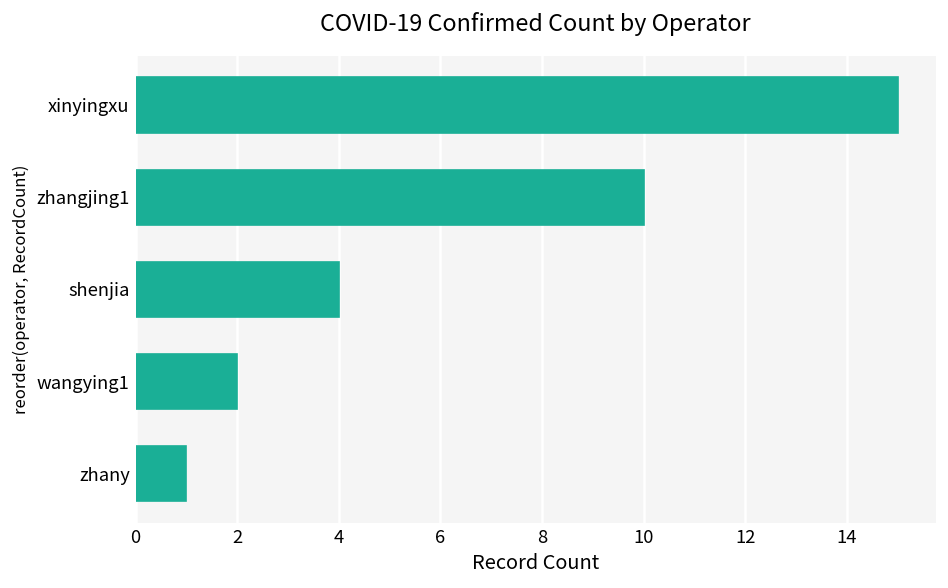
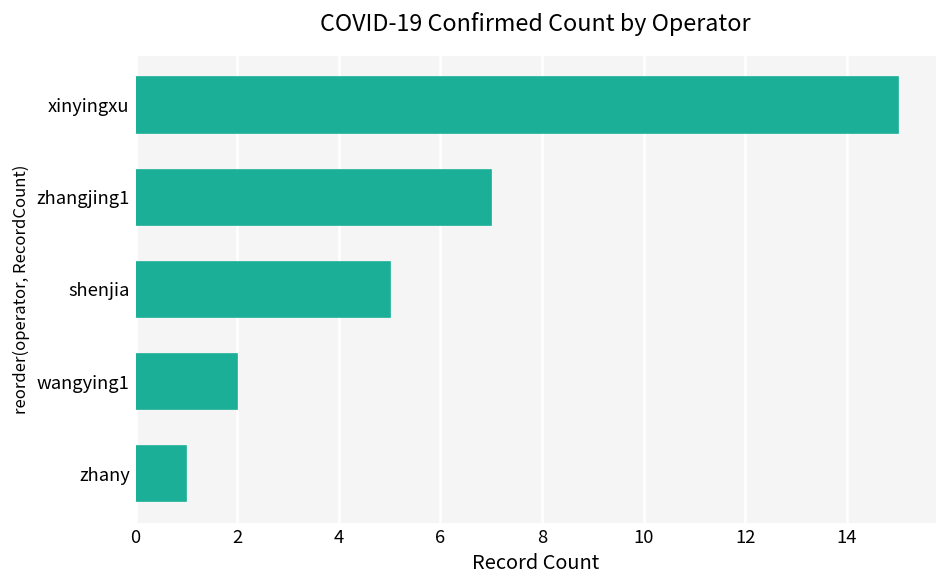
  {
    "xinyingxu": 15,
-   "zhangjing1": 10,
-   "shenjia": 4,
+   "zhangjing1": 7,
+   "shenjia": 5,
    "wangying1": 2,
    "zhany": 1
  }
